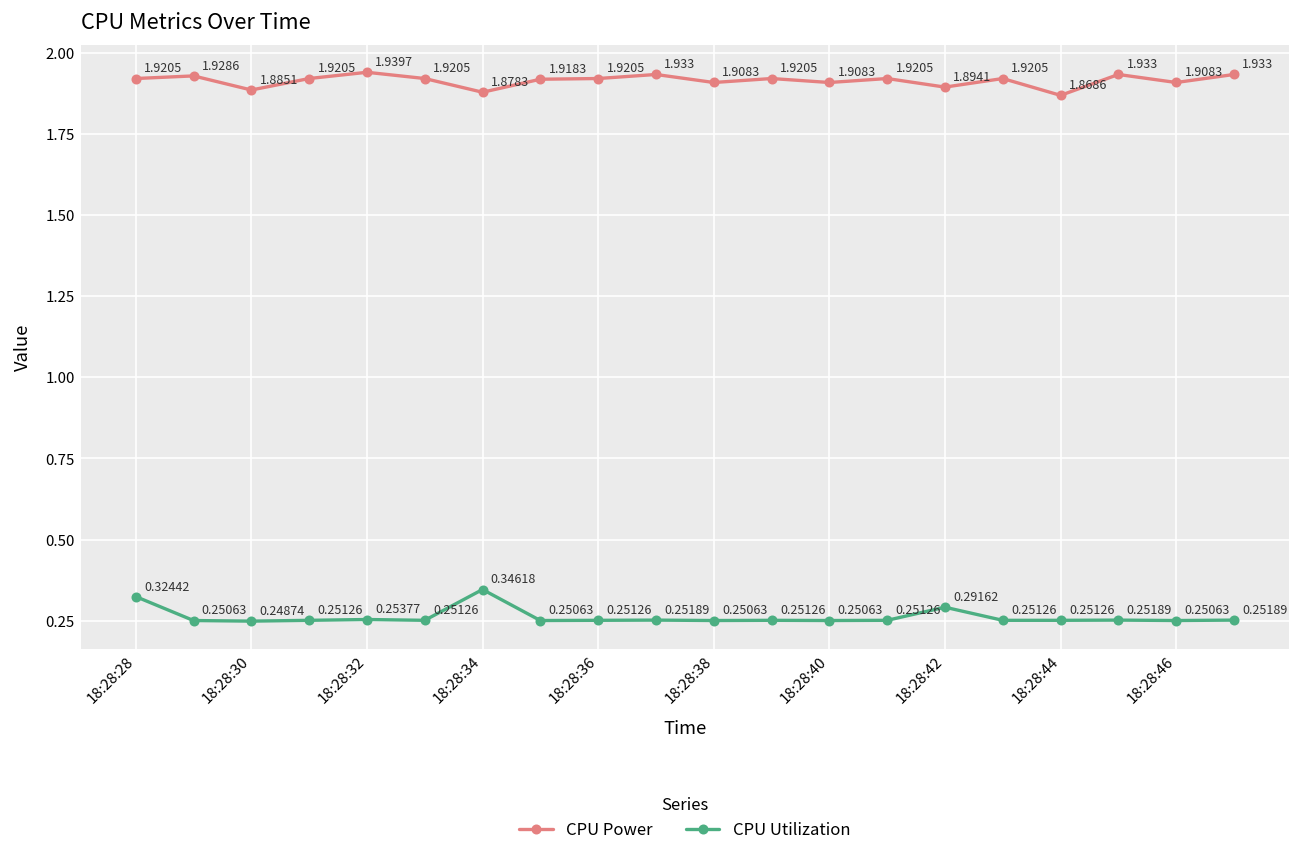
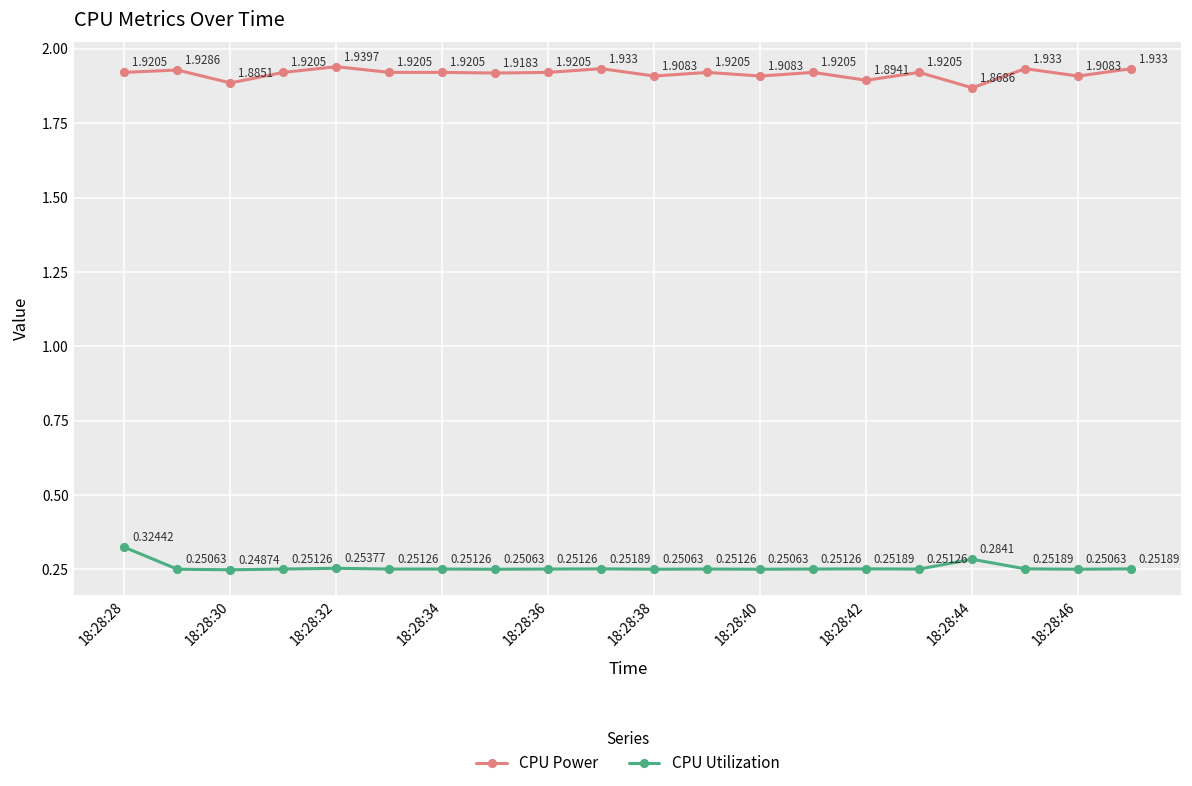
  {
    "CPU Power": {
      "18:28:28": 1.9205,
      "18:28:30": 1.8851,
      "18:28:32": 1.9397,
-     "18:28:34": 1.8783,
+     "18:28:34": 1.9205,
      "18:28:36": 1.9205,
      "18:28:38": 1.9083,
      "18:28:40": 1.9083,
      "18:28:42": 1.8941,
      "18:28:44": 1.8686,
      "18:28:46": 1.9083
    },
    "CPU Utilization": {
      "18:28:28": 0.32442,
      "18:28:30": 0.24874,
      "18:28:32": 0.25377,
-     "18:28:34": 0.34618,
+     "18:28:34": 0.25126,
      "18:28:36": 0.25126,
      "18:28:38": 0.25063,
      "18:28:40": 0.25063,
-     "18:28:42": 0.29162,
-     "18:28:44": 0.25126,
+     "18:28:42": 0.25189,
+     "18:28:44": 0.2841,
      "18:28:46": 0.25063
    }
  }
